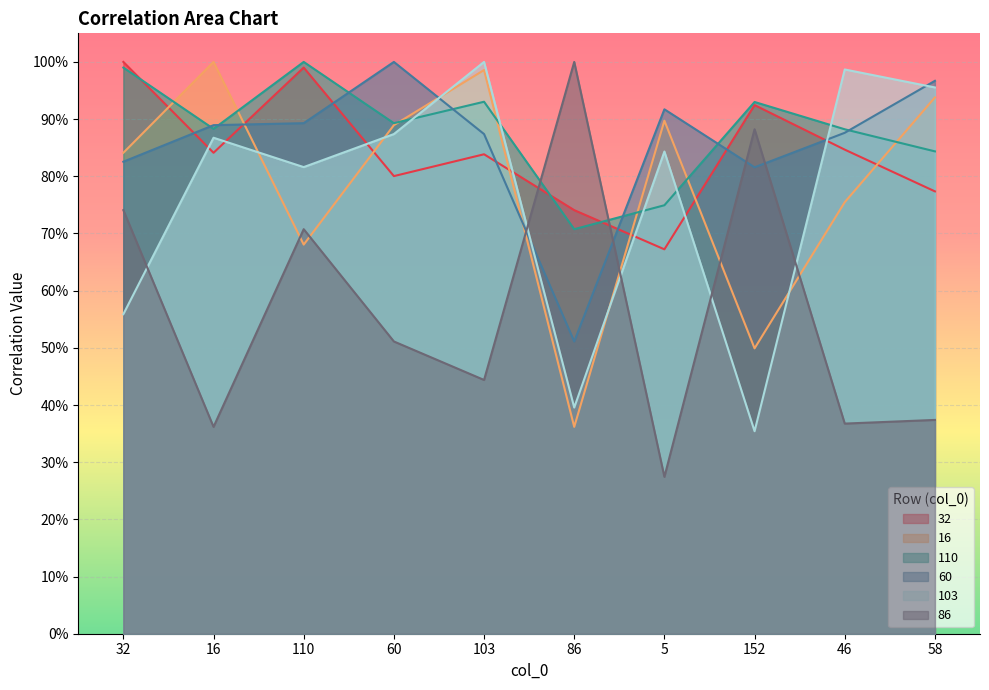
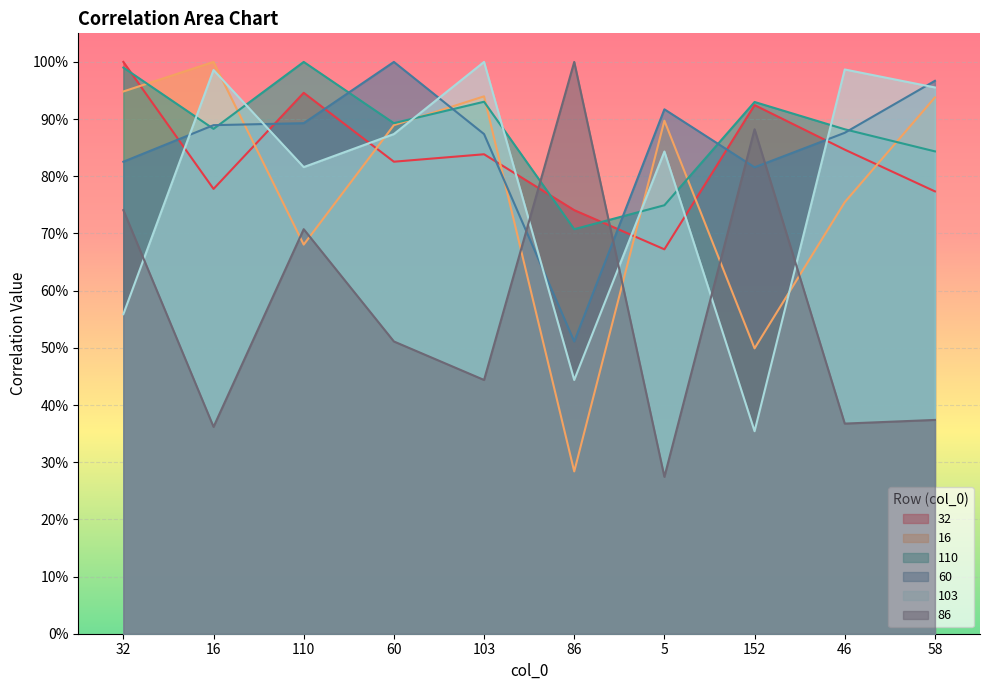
  {
    "32": {
      "32": "100%",
-     "16": "84%",
-     "110": "99%",
-     "60": "80%",
+     "16": "78%",
+     "110": "95%",
+     "60": "83%",
      "103": "84%",
      "86": "74%",
      "5": "67%",
      "152": "92%",
      "46": "85%",
      "58": "77%"
    },
    "16": {
-     "32": "84%",
+     "32": "95%",
      "16": "100%",
      "110": "68%",
-     "103": "99%",
-     "86": "36%",
+     "103": "94%",
+     "86": "28%",
      "5": "90%",
      "152": "50%",
      "46": "75%",
      "58": "94%"
    },
    "103": {
      "32": "56%",
-     "16": "87%",
+     "16": "99%",
      "110": "82%",
      "60": "87%",
      "103": "100%",
-     "86": "40%",
+     "86": "44%",
      "5": "84%",
      "152": "35%",
      "46": "99%",
      "58": "96%"
    }
  }
